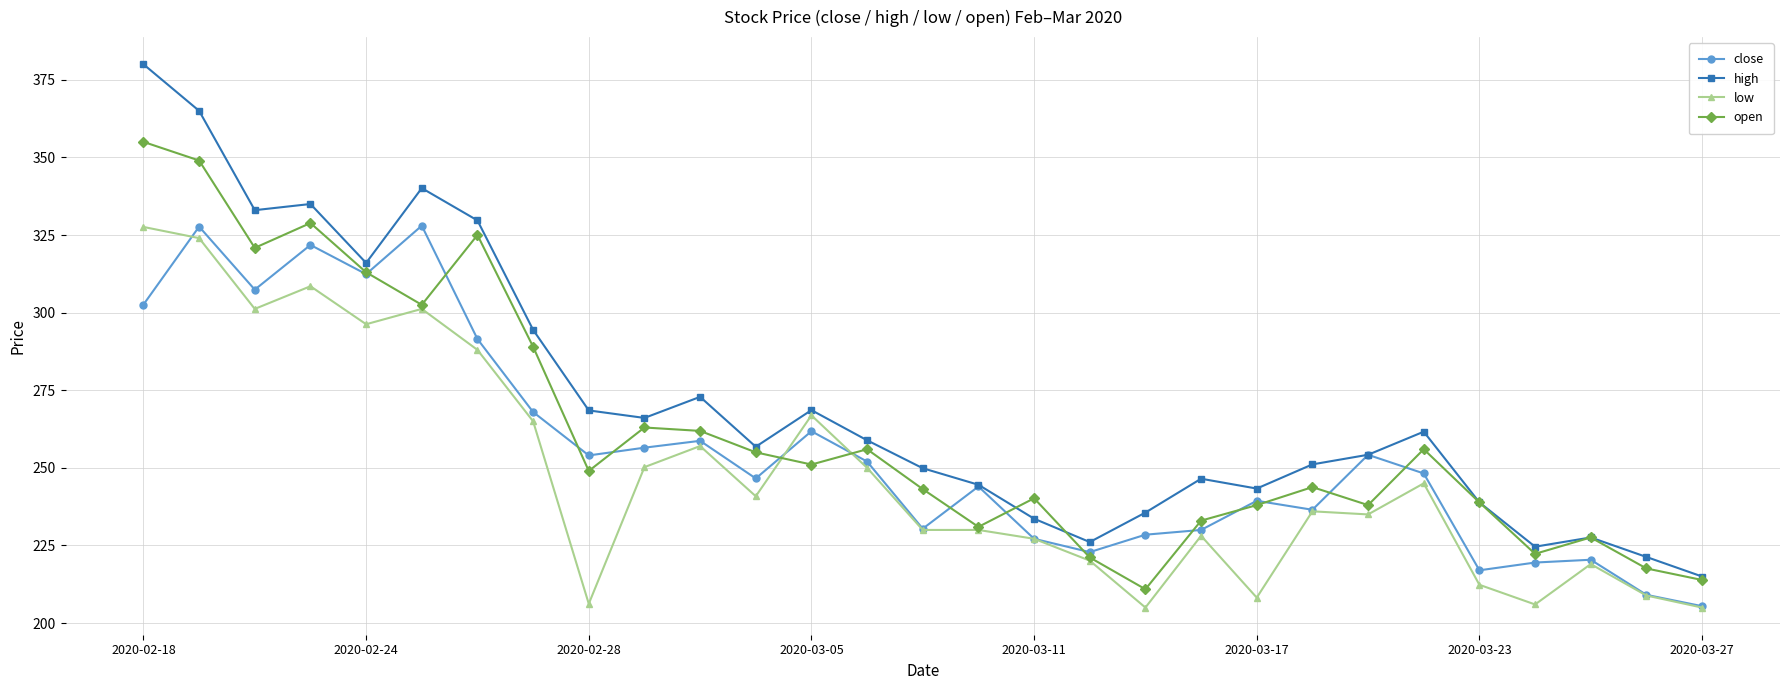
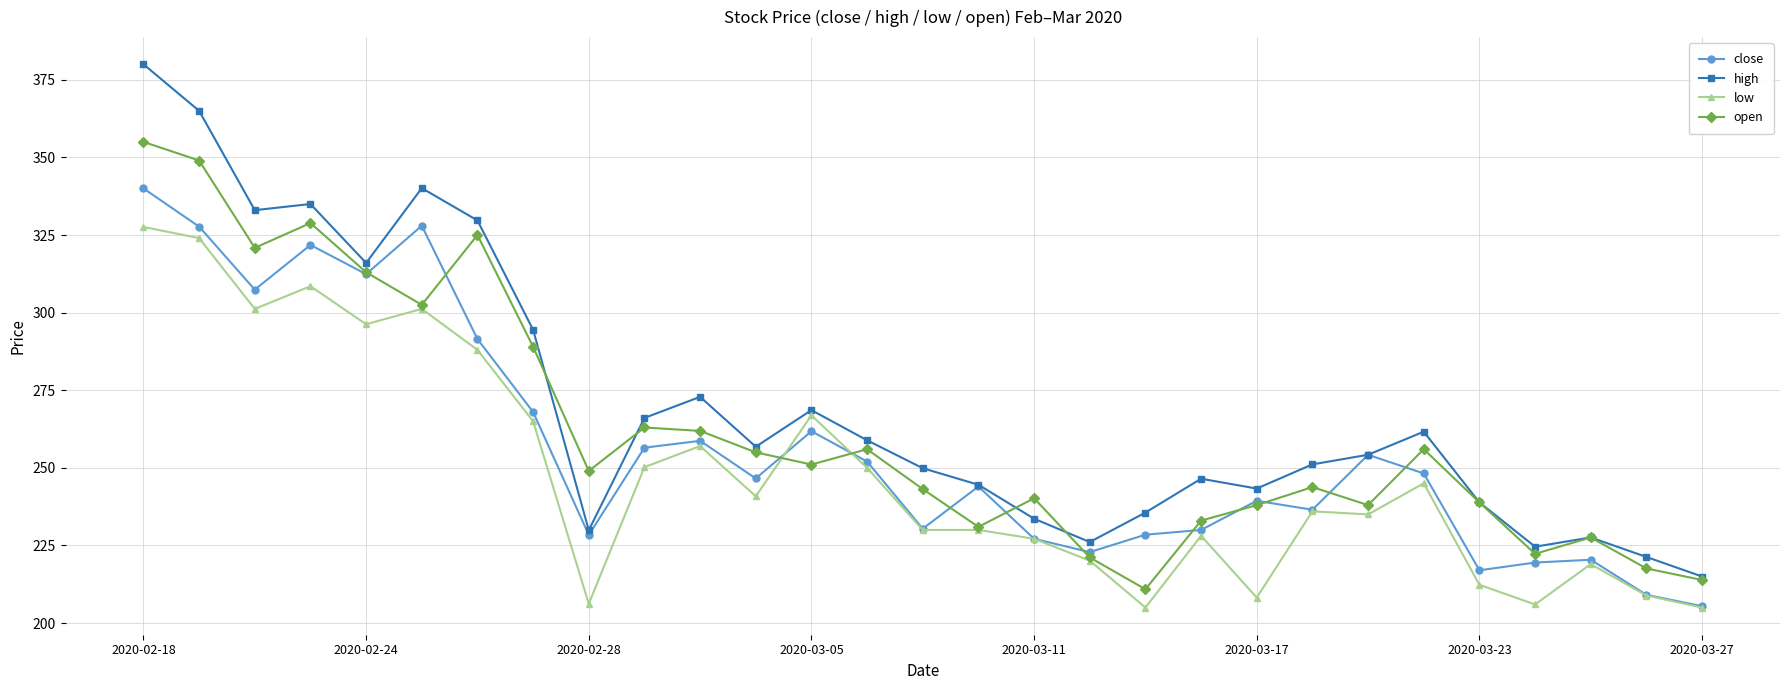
  {
    "close": {
-     "2020-02-18": 303,
-     "2020-02-28": 254,
+     "2020-02-18": 340,
+     "2020-02-28": 228,
      "2020-03-05": 262,
      "2020-03-17": 239,
      "2020-03-23": 217
    },
    "high": {
      "2020-02-18": 380,
      "2020-02-24": 316,
-     "2020-02-28": 269,
+     "2020-02-28": 230,
      "2020-03-05": 269,
      "2020-03-11": 234,
      "2020-03-17": 243,
      "2020-03-27": 215
    },
    "low": {
      "2020-02-18": 328,
      "2020-02-24": 296,
      "2020-02-28": 206,
      "2020-03-05": 267,
      "2020-03-17": 208,
      "2020-03-23": 212
    },
    "open": {
      "2020-02-18": 355,
      "2020-02-28": 249,
      "2020-03-05": 251,
      "2020-03-11": 240,
      "2020-03-17": 238,
      "2020-03-27": 214
    }
  }
